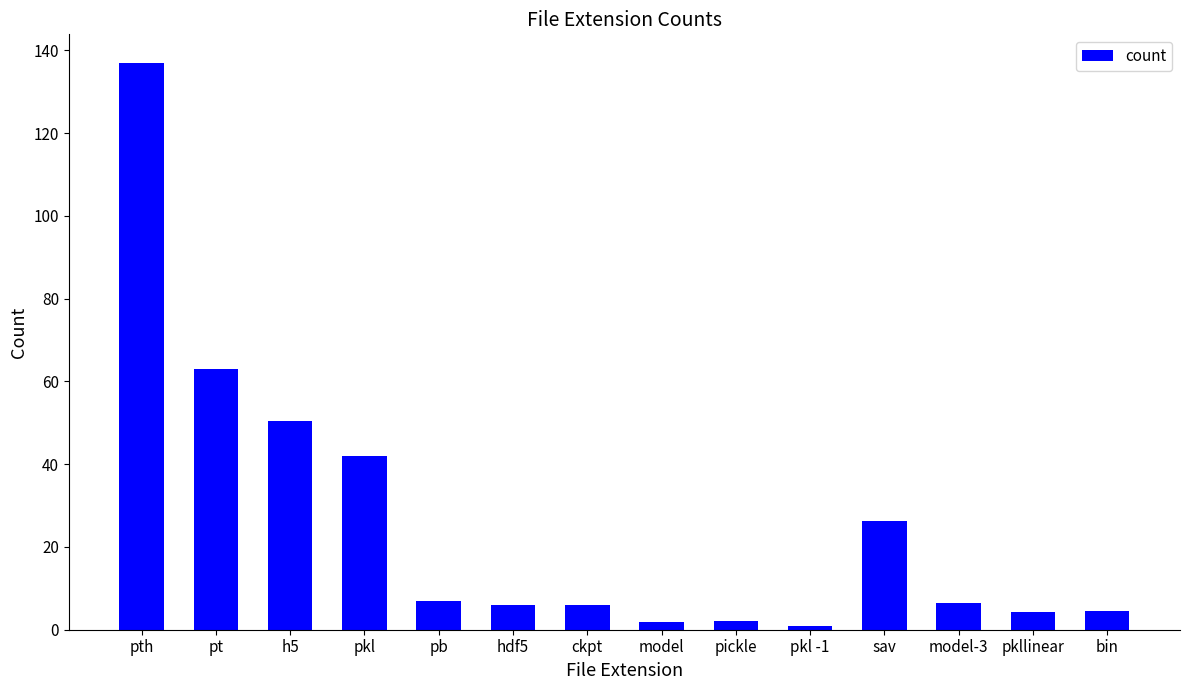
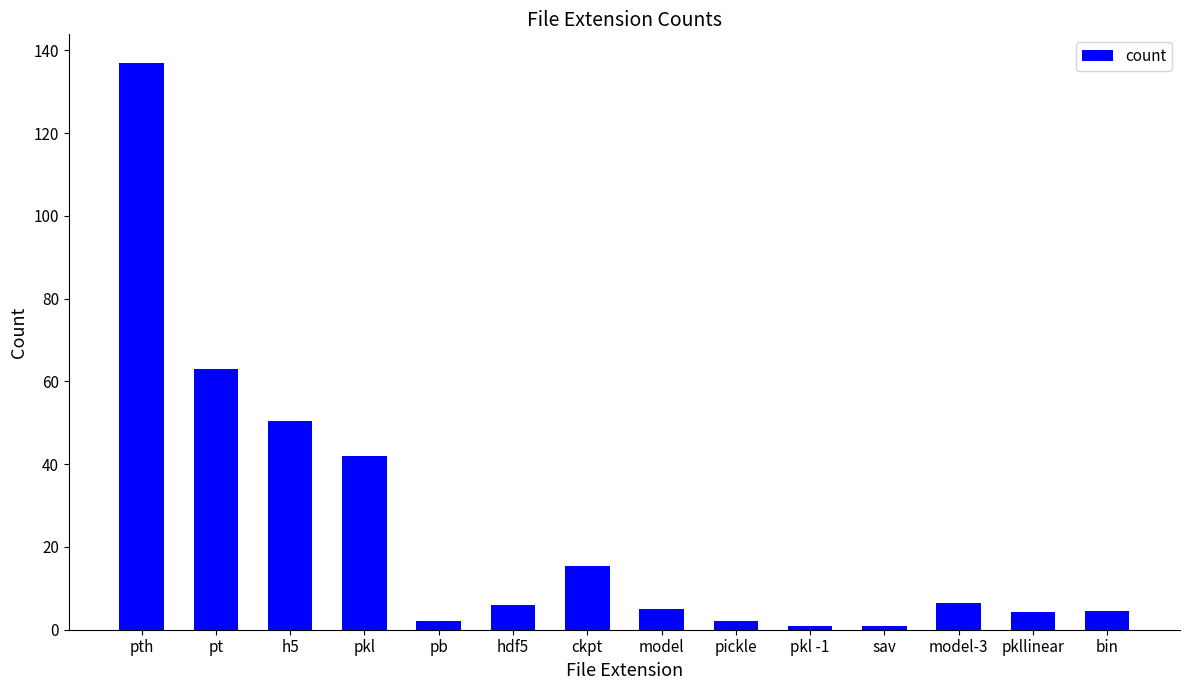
  {
    "pth": 137,
    "pt": 63,
    "h5": 51,
    "pkl": 42,
-   "pb": 7,
+   "pb": 2,
    "hdf5": 6,
-   "ckpt": 6,
-   "model": 2,
+   "ckpt": 16,
+   "model": 5,
    "pickle": 2,
    "pkl -1": 1,
-   "sav": 26,
+   "sav": 1,
    "model-3": 7,
    "pkllinear": 4,
    "bin": 5
  }
